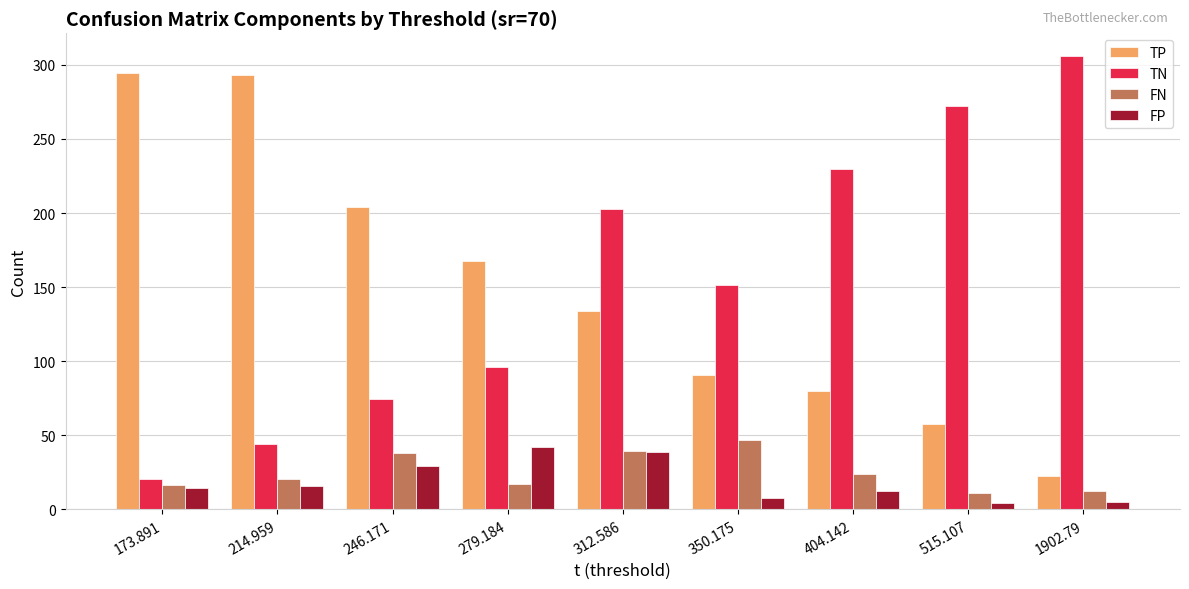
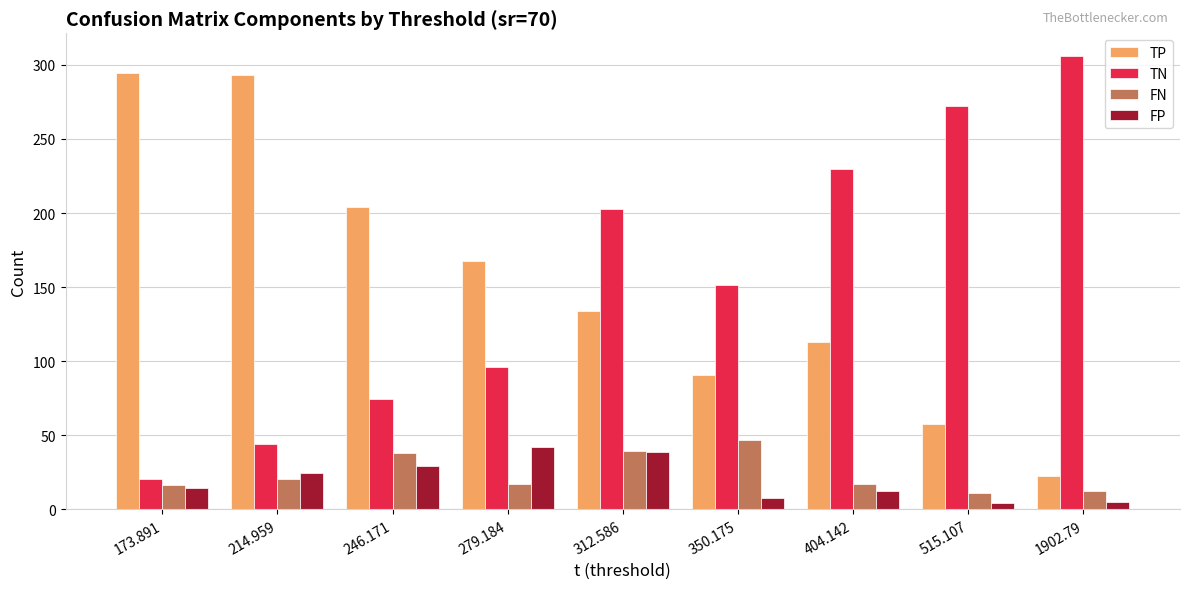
  {
    "TP": {
      "173.891": 295,
      "214.959": 293,
      "246.171": 204,
      "279.184": 168,
      "312.586": 134,
      "350.175": 91,
-     "404.142": 80,
+     "404.142": 113,
      "515.107": 58,
      "1902.79": 23
    },
    "TN": {
      "173.891": 20,
      "214.959": 44,
      "246.171": 75,
      "279.184": 96,
      "312.586": 203,
      "350.175": 151,
      "404.142": 230,
      "515.107": 272,
      "1902.79": 306
    },
    "FN": {
      "173.891": 16,
      "214.959": 21,
      "246.171": 38,
      "279.184": 18,
      "312.586": 39,
      "350.175": 47,
-     "404.142": 24,
+     "404.142": 17,
      "515.107": 11,
      "1902.79": 13
    },
    "FP": {
      "173.891": 15,
-     "214.959": 16,
+     "214.959": 25,
      "246.171": 30,
      "279.184": 42,
      "312.586": 39,
      "350.175": 8,
      "404.142": 12,
      "515.107": 5,
      "1902.79": 5
    }
  }
